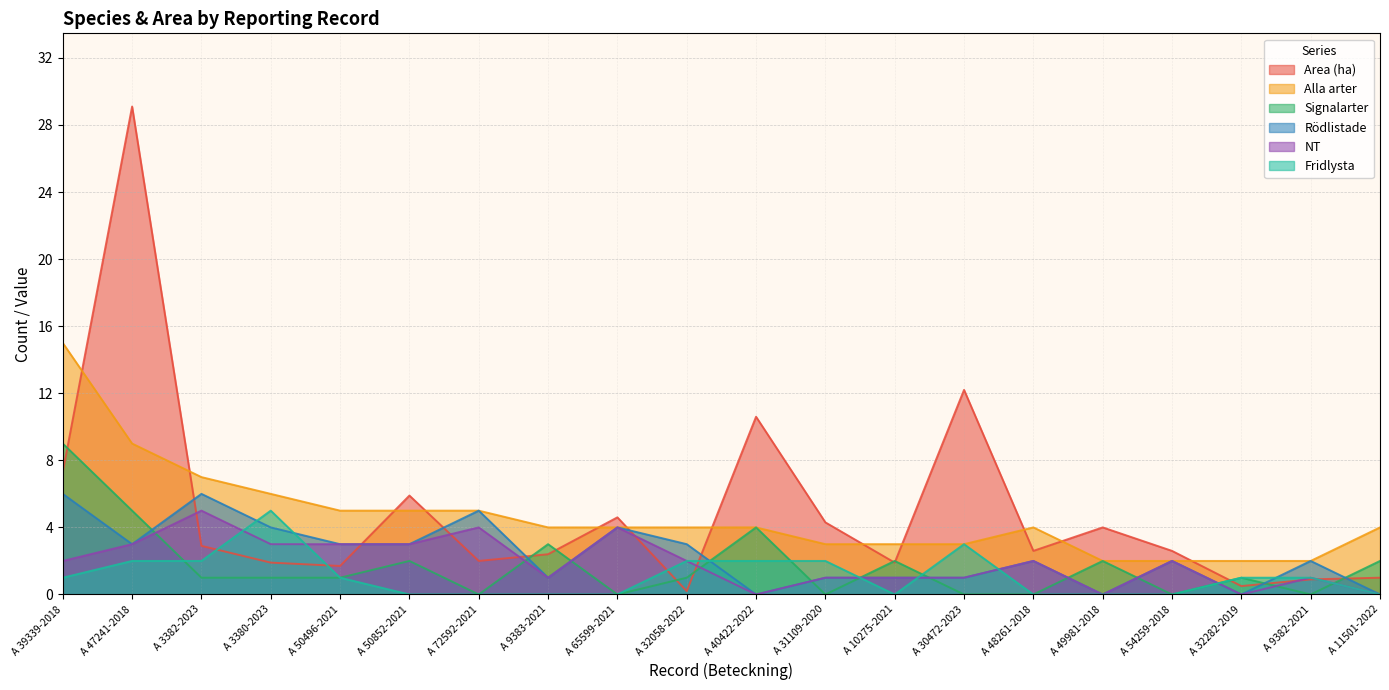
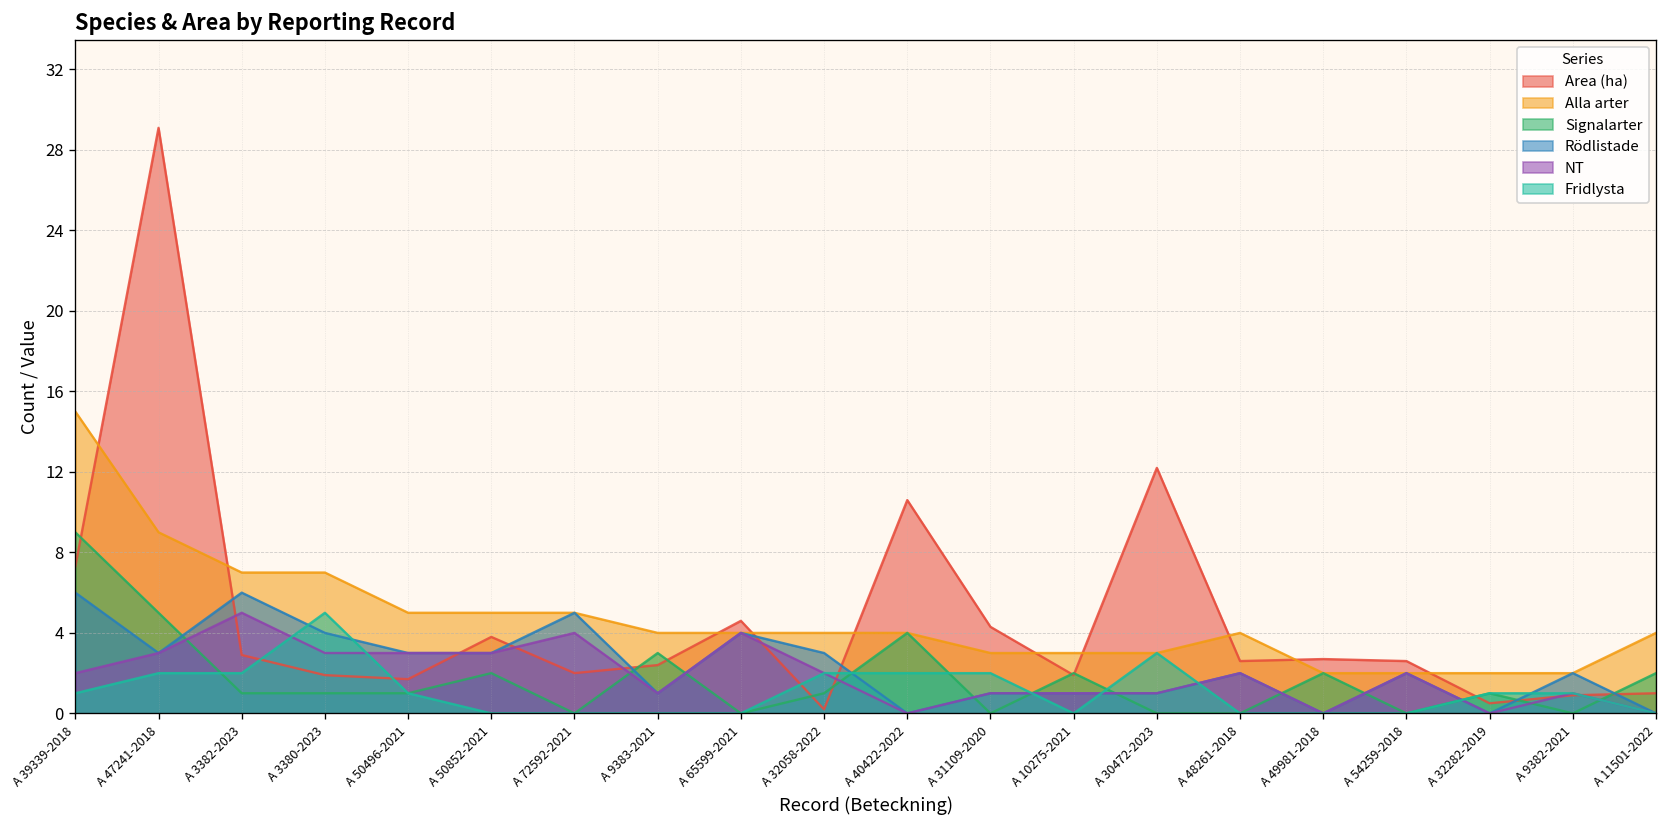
  {
    "Area (ha)": {
      "A 39339-2018": 7.3,
      "A 47241-2018": 29.1,
      "A 3382-2023": 2.9,
      "A 3380-2023": 1.9,
      "A 50496-2021": 1.7,
-     "A 50852-2021": 5.9,
+     "A 50852-2021": 3.8,
      "A 72592-2021": 2.0,
      "A 9383-2021": 2.4,
      "A 65599-2021": 4.6,
      "A 32058-2022": 0.2,
      "A 40422-2022": 10.6,
      "A 31109-2020": 4.3,
      "A 30472-2023": 12.2,
      "A 48261-2018": 2.6,
-     "A 49981-2018": 4.0,
+     "A 49981-2018": 2.7,
      "A 54259-2018": 2.6,
      "A 32282-2019": 0.5,
      "A 11501-2022": 1.0
    },
    "Alla arter": {
      "A 39339-2018": 15,
      "A 47241-2018": 9,
      "A 3382-2023": 7,
-     "A 3380-2023": 6,
+     "A 3380-2023": 7,
      "A 50496-2021": 5,
      "A 50852-2021": 5,
      "A 9383-2021": 4,
      "A 32058-2022": 4,
      "A 31109-2020": 3,
      "A 10275-2021": 3,
      "A 48261-2018": 4,
      "A 32282-2019": 2,
      "A 11501-2022": 4
    },
    "NT": {
      "A 39339-2018": 2.0,
      "A 3382-2023": 5.0,
      "A 3380-2023": 3.0,
      "A 72592-2021": 4.0
    }
  }
